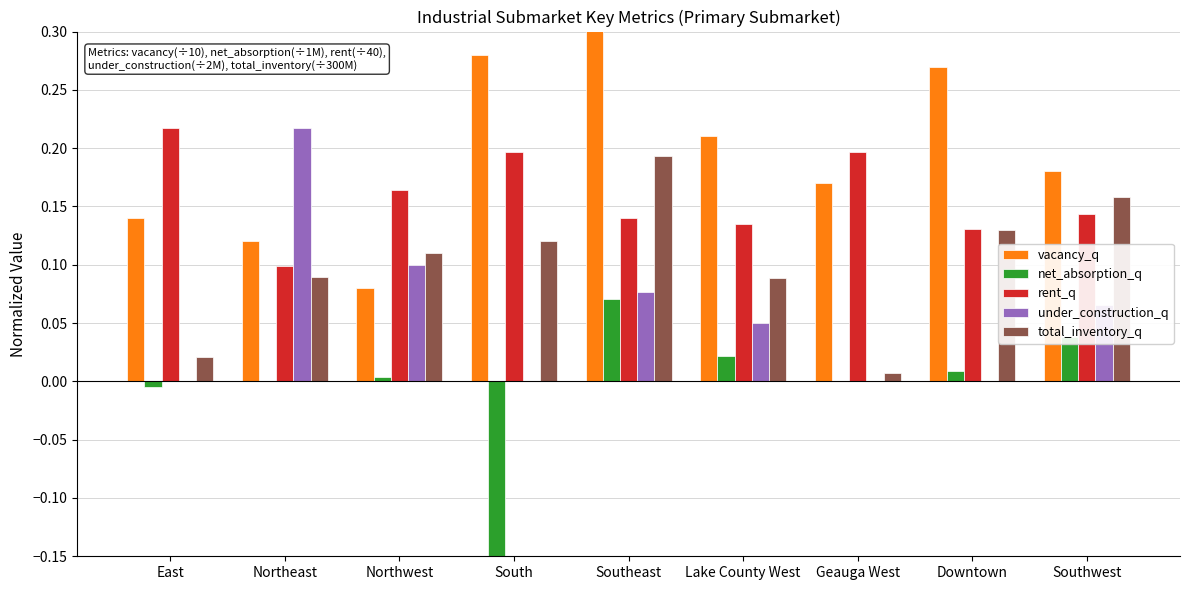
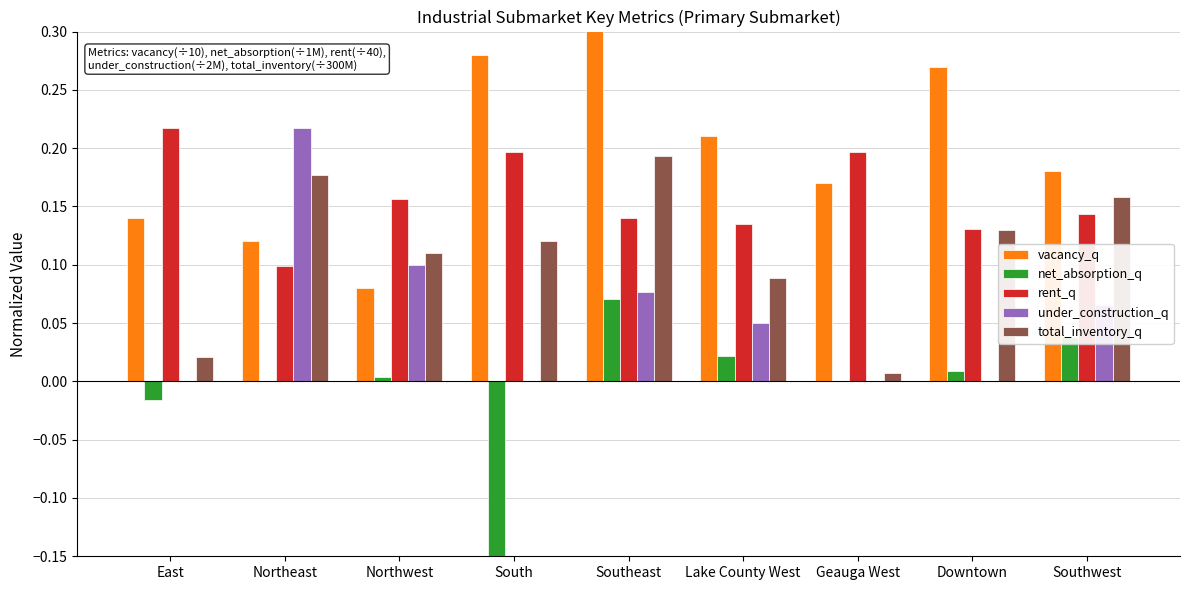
  {
    "vacancy_q": {
      "East": 0.140,
      "Northeast": 0.120,
      "Northwest": 0.080,
      "South": 0.280,
      "Lake County West": 0.210,
      "Geauga West": 0.170,
      "Downtown": 0.270,
      "Southwest": 0.180
    },
    "net_absorption_q": {
-     "East": -0.005,
+     "East": -0.016,
      "Northeast": 0.000,
      "Northwest": 0.004,
      "Southeast": 0.071,
      "Lake County West": 0.022,
      "Geauga West": 0.000,
      "Downtown": 0.009
    },
    "rent_q": {
      "East": 0.217,
      "Northeast": 0.099,
-     "Northwest": 0.164,
+     "Northwest": 0.157,
      "South": 0.197,
      "Southeast": 0.140,
      "Lake County West": 0.135,
      "Geauga West": 0.197,
      "Downtown": 0.131,
      "Southwest": 0.144
    },
    "under_construction_q": {
      "East": 0.000,
      "Northeast": 0.217,
      "Northwest": 0.100,
      "South": 0.000,
      "Southeast": 0.077,
      "Lake County West": 0.050,
      "Geauga West": 0.000,
      "Downtown": 0.000
    },
    "total_inventory_q": {
      "East": 0.021,
-     "Northeast": 0.089,
+     "Northeast": 0.177,
      "Northwest": 0.110,
      "South": 0.120,
      "Southeast": 0.193,
      "Lake County West": 0.089,
      "Geauga West": 0.007,
      "Downtown": 0.130,
      "Southwest": 0.158
    }
  }
